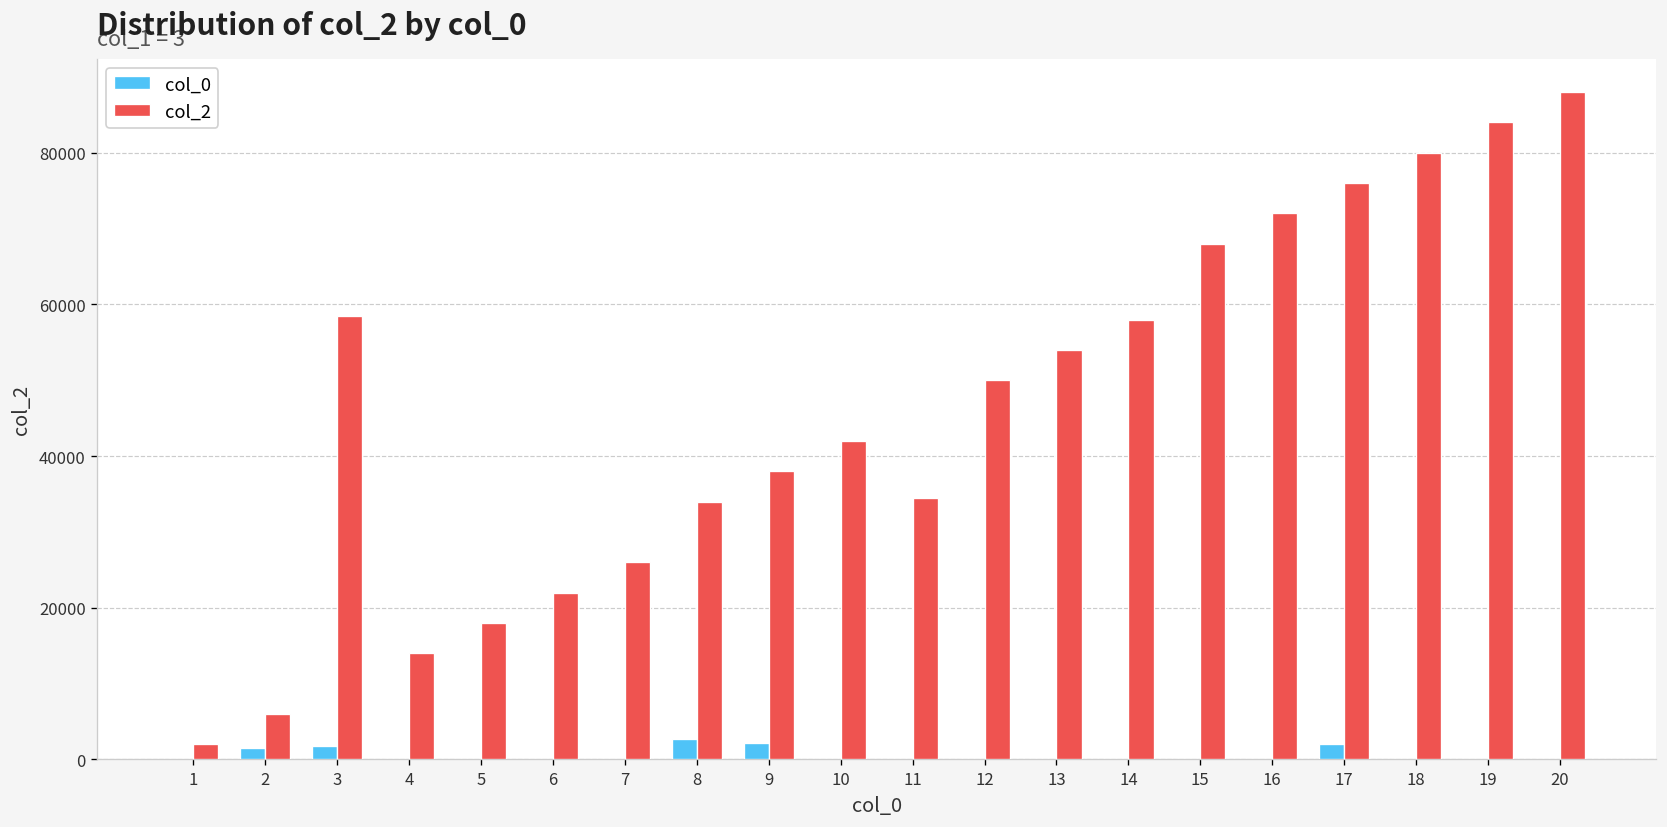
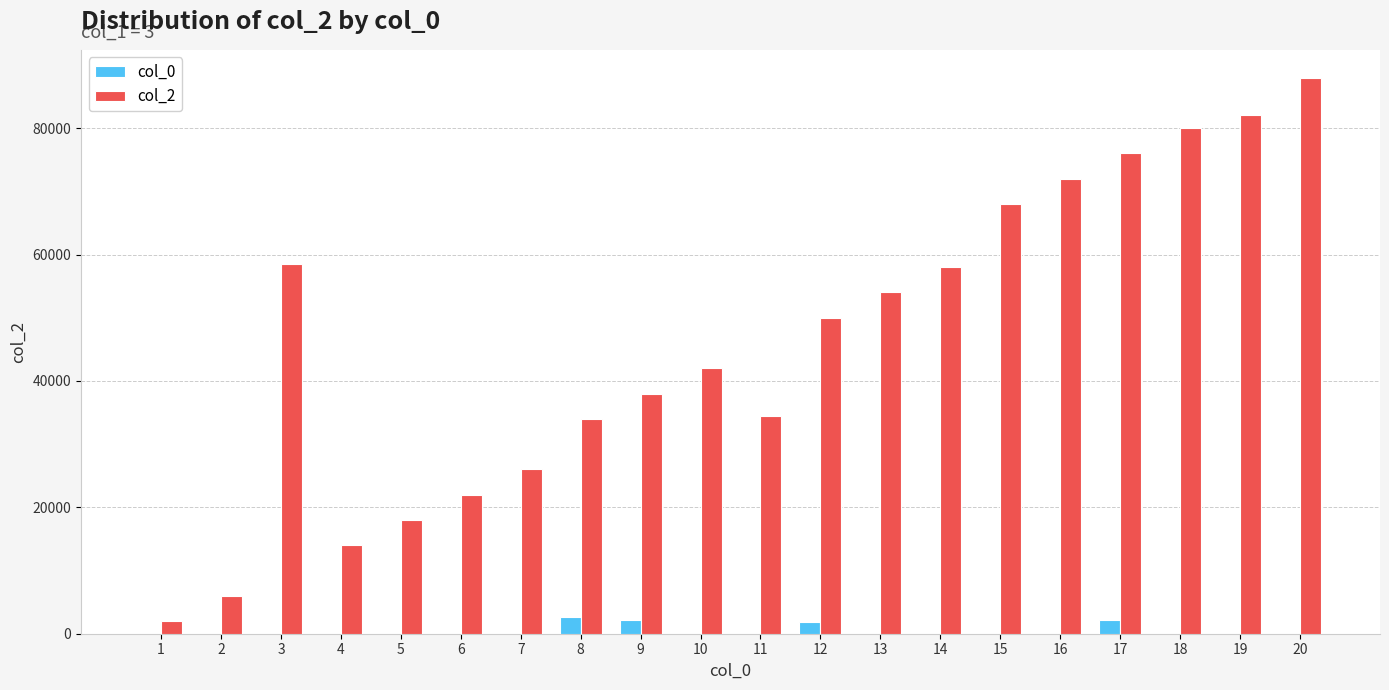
  {
    "col_0": {
-     "2": 2000,
-     "3": 2000,
+     "2": 0,
+     "3": 0,
      "8": 3000,
      "9": 2000,
-     "12": 0,
+     "12": 2000,
      "17": 2000
    },
    "col_2": {
      "1": 2000,
      "2": 6000,
      "3": 58000,
      "4": 14000,
      "5": 18000,
      "6": 22000,
      "7": 26000,
      "8": 34000,
      "9": 38000,
      "10": 42000,
      "11": 34000,
      "12": 50000,
      "13": 54000,
      "14": 58000,
      "15": 68000,
      "16": 72000,
      "17": 76000,
      "18": 80000,
-     "19": 84000,
+     "19": 82000,
      "20": 88000
    }
  }
